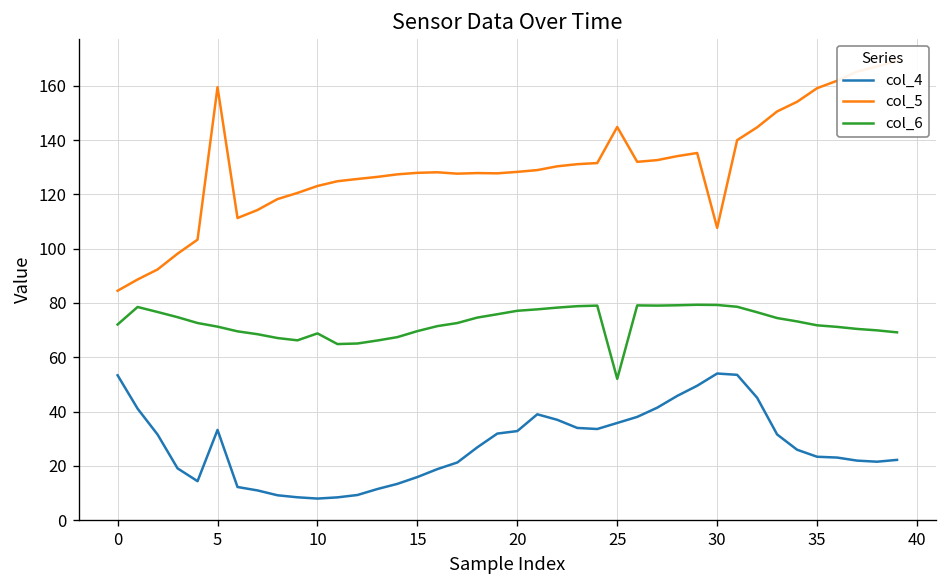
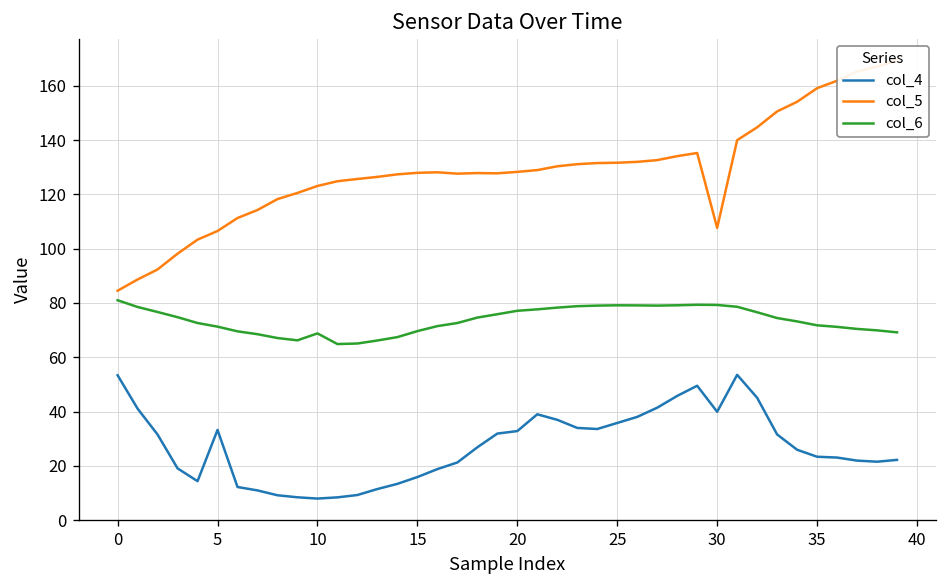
  {
    "col_4": {
      "0": 53,
      "5": 33,
      "10": 8,
      "15": 16,
      "20": 33,
      "25": 36,
-     "30": 54,
+     "30": 40,
      "35": 23
    },
    "col_5": {
      "0": 84,
-     "5": 159,
+     "5": 106,
      "10": 123,
      "15": 128,
      "20": 128,
-     "25": 145,
+     "25": 132,
      "30": 108,
      "35": 159
    },
    "col_6": {
-     "0": 72,
+     "0": 81,
      "5": 71,
      "10": 69,
      "15": 70,
      "20": 77,
-     "25": 52,
+     "25": 79,
      "30": 79,
      "35": 72
    }
  }
